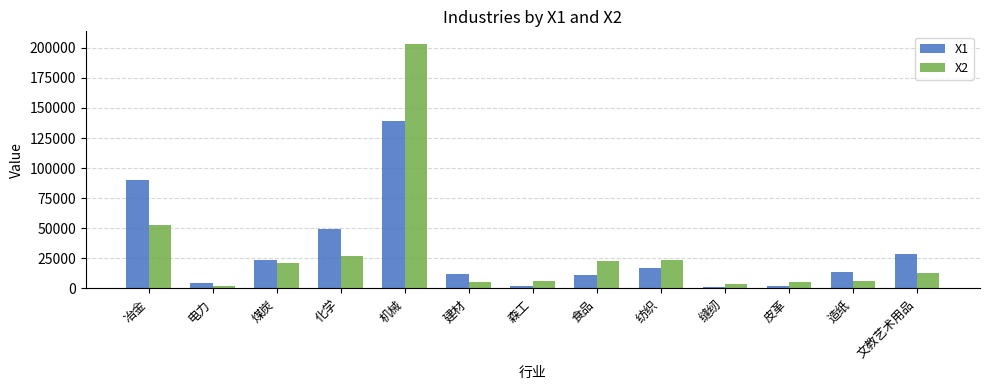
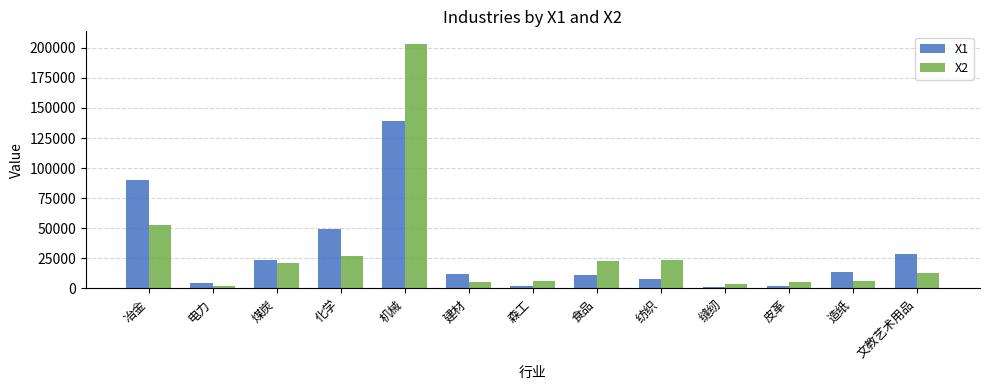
  {
    "X1": {
      "冶金": 90000,
      "电力": 5000,
      "煤炭": 23000,
      "化学": 49000,
      "机械": 139000,
      "建材": 12000,
      "森工": 2000,
      "食品": 11000,
-     "纺织": 17000,
+     "纺织": 8000,
      "皮革": 2000,
      "造纸": 13000,
      "文教艺术用品": 29000
    },
    "X2": {
      "冶金": 52000,
      "煤炭": 21000,
      "化学": 27000,
      "机械": 204000,
      "建材": 5000,
      "森工": 7000,
      "食品": 23000,
      "纺织": 24000,
      "缝纫": 4000,
      "皮革": 6000,
      "造纸": 6000,
      "文教艺术用品": 13000
    }
  }
